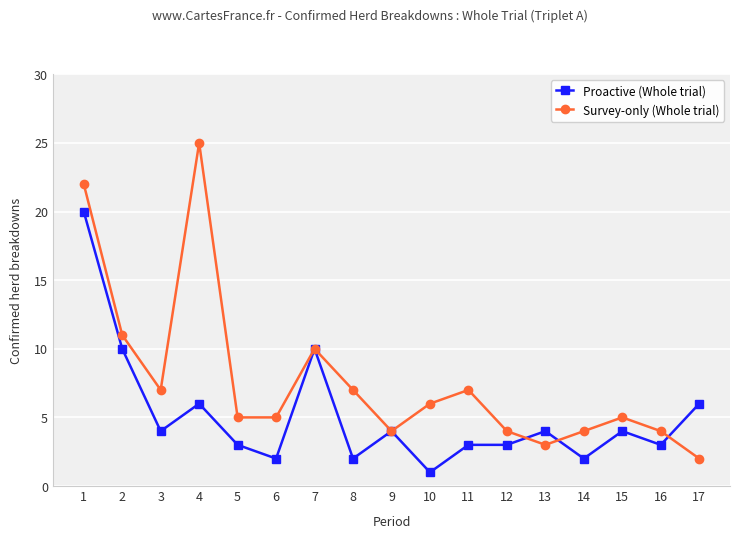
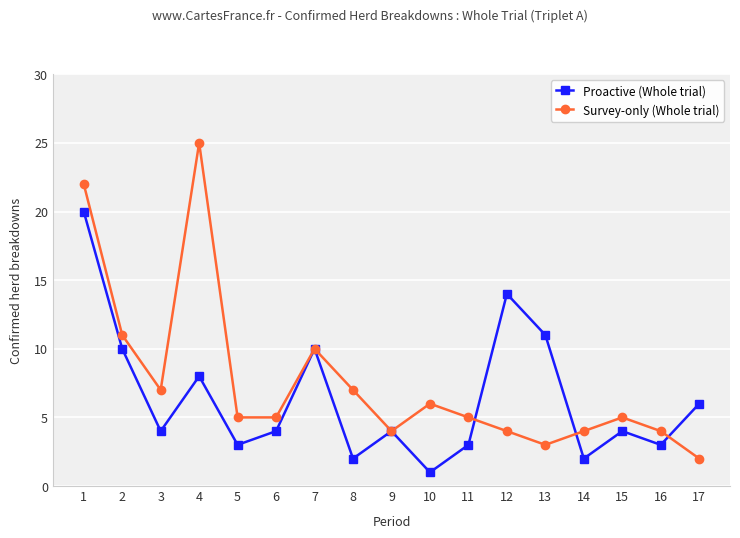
  {
    "Proactive (Whole trial)": {
      "1": 20,
      "2": 10,
      "3": 4,
-     "4": 6,
+     "4": 8,
      "5": 3,
-     "6": 2,
+     "6": 4,
      "8": 2,
      "10": 1,
      "11": 3,
-     "12": 3,
-     "13": 4,
+     "12": 14,
+     "13": 11,
      "14": 2,
      "15": 4,
      "16": 3,
      "17": 6
    },
    "Survey-only (Whole trial)": {
      "1": 22,
      "2": 11,
      "3": 7,
      "4": 25,
      "5": 5,
      "6": 5,
      "8": 7,
      "10": 6,
-     "11": 7,
+     "11": 5,
      "12": 4,
      "13": 3,
      "14": 4,
      "15": 5,
      "16": 4,
      "17": 2
    }
  }
